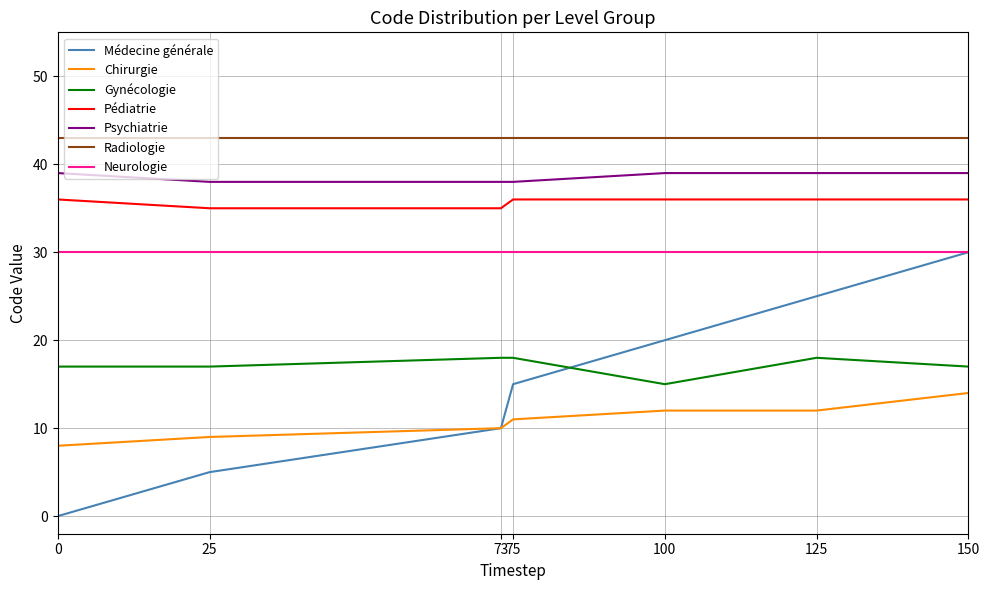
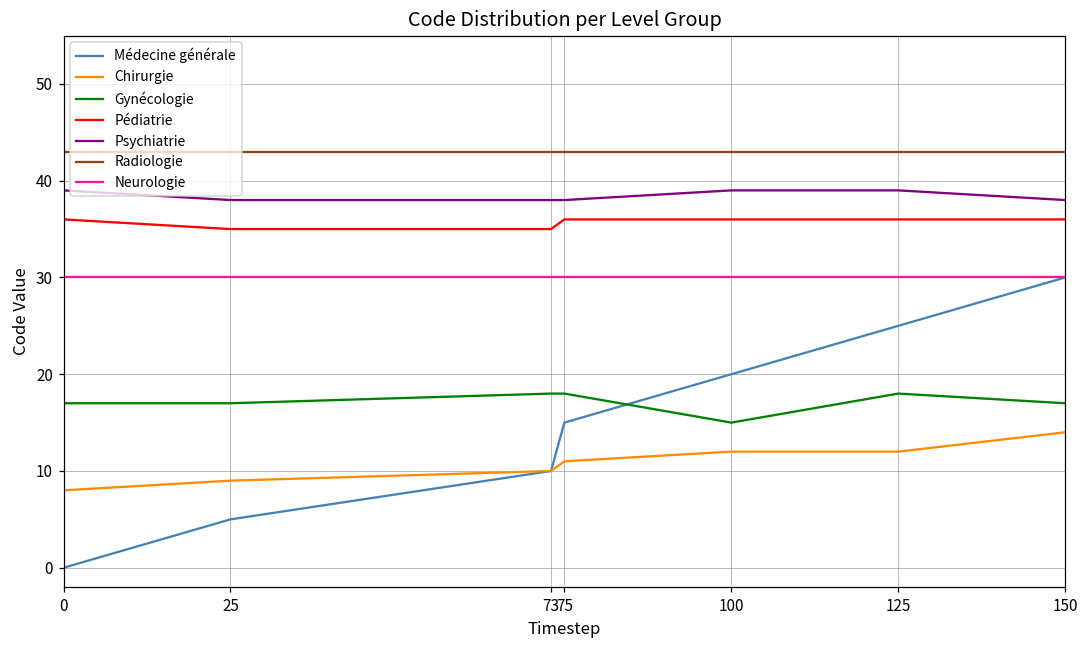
  {
    "Médecine générale": {
      "0": 0,
      "25": 5,
      "100": 20,
      "125": 25
    },
    "Chirurgie": {
      "0": 8,
      "25": 9,
      "100": 12,
      "125": 12,
      "150": 14
    },
    "Gynécologie": {
      "0": 17,
      "25": 17,
      "100": 15,
      "125": 18,
      "150": 17
    },
    "Pédiatrie": {
      "0": 36,
      "25": 35,
      "100": 36,
      "125": 36,
      "150": 36
    },
    "Psychiatrie": {
      "0": 39,
      "25": 38,
      "100": 39,
      "125": 39,
-     "150": 39
+     "150": 38
    },
    "Radiologie": {
      "0": 43,
      "100": 43,
      "125": 43,
      "150": 43
    },
    "Neurologie": {
      "0": 30,
      "25": 30,
      "100": 30,
      "125": 30
    }
  }
